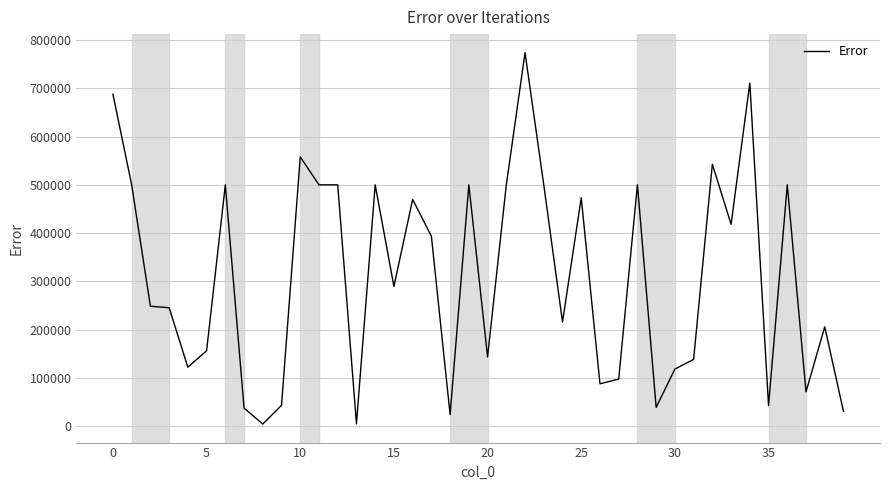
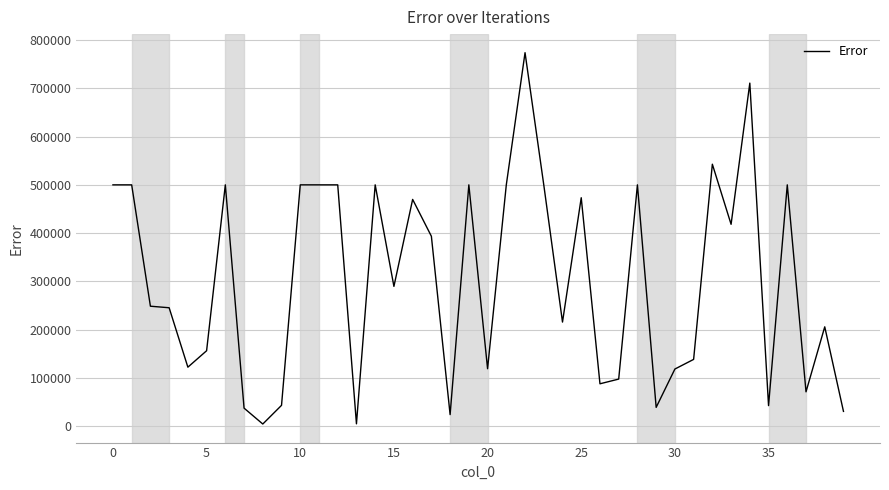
  {
-   "0": 690000,
+   "0": 500000,
    "5": 160000,
-   "10": 560000,
+   "10": 500000,
    "15": 290000,
-   "20": 140000,
+   "20": 120000,
    "25": 470000,
    "30": 120000,
    "35": 40000
  }
